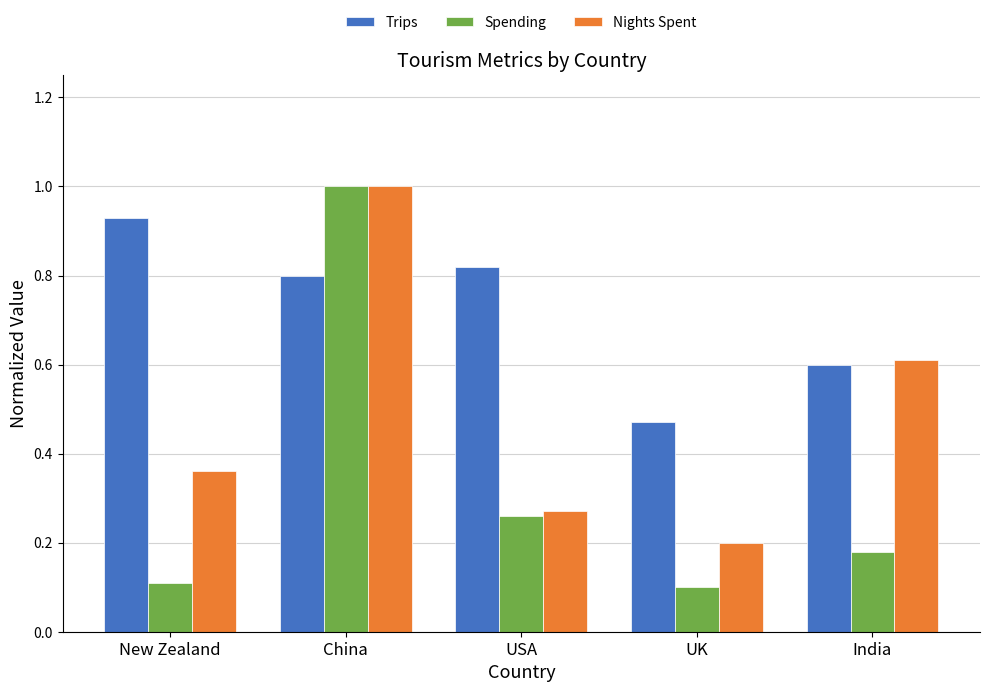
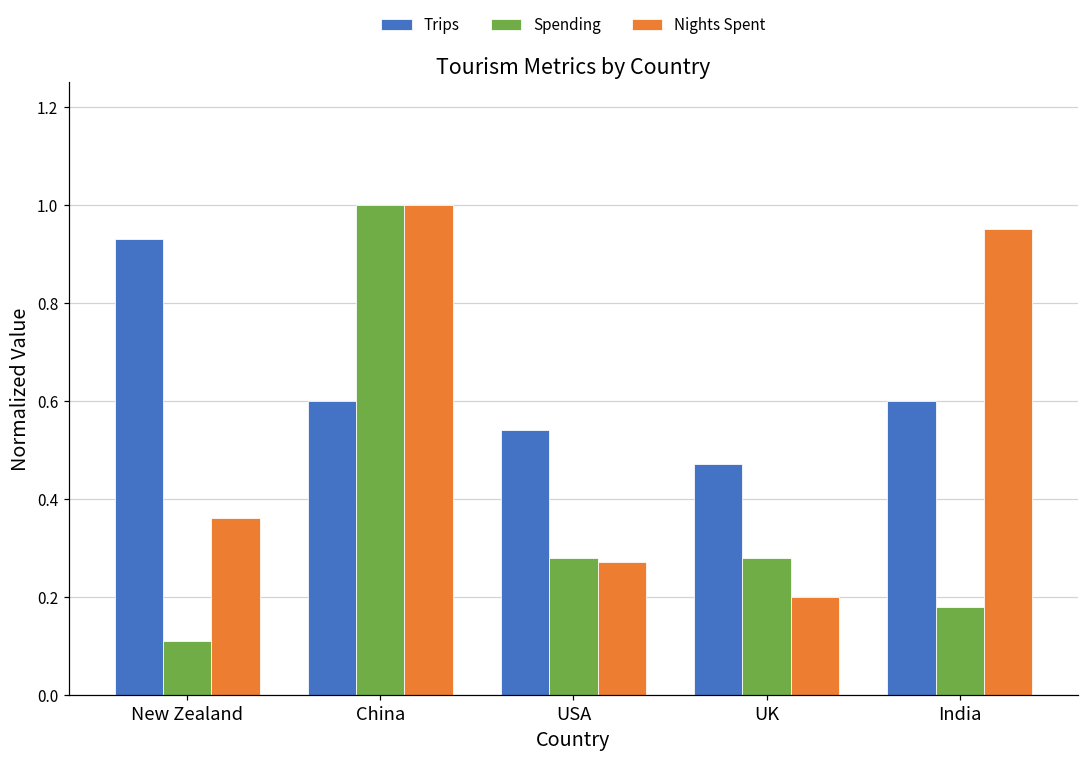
  {
    "Trips": {
      "New Zealand": 0.93,
-     "China": 0.8,
-     "USA": 0.82,
+     "China": 0.6,
+     "USA": 0.54,
      "UK": 0.47,
      "India": 0.60
    },
    "Spending": {
      "New Zealand": 0.11,
      "China": 1.00,
-     "USA": 0.26,
-     "UK": 0.10,
+     "USA": 0.28,
+     "UK": 0.28,
      "India": 0.18
    },
    "Nights Spent": {
      "New Zealand": 0.36,
      "China": 1.00,
      "USA": 0.27,
      "UK": 0.20,
-     "India": 0.61
+     "India": 0.95
    }
  }
